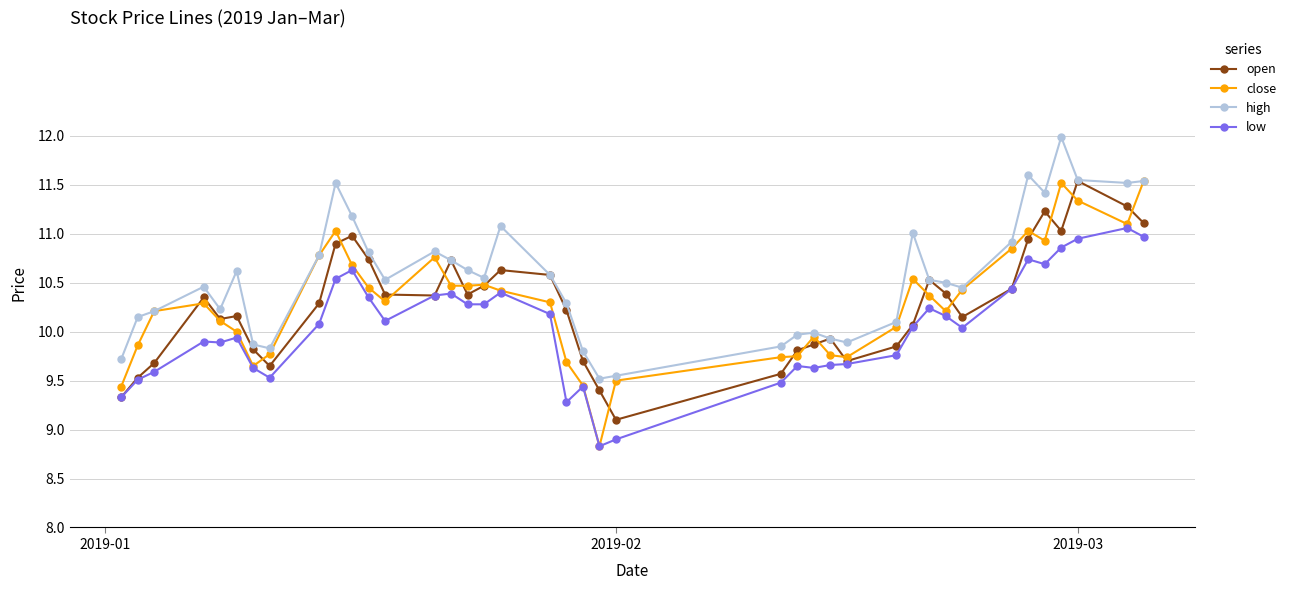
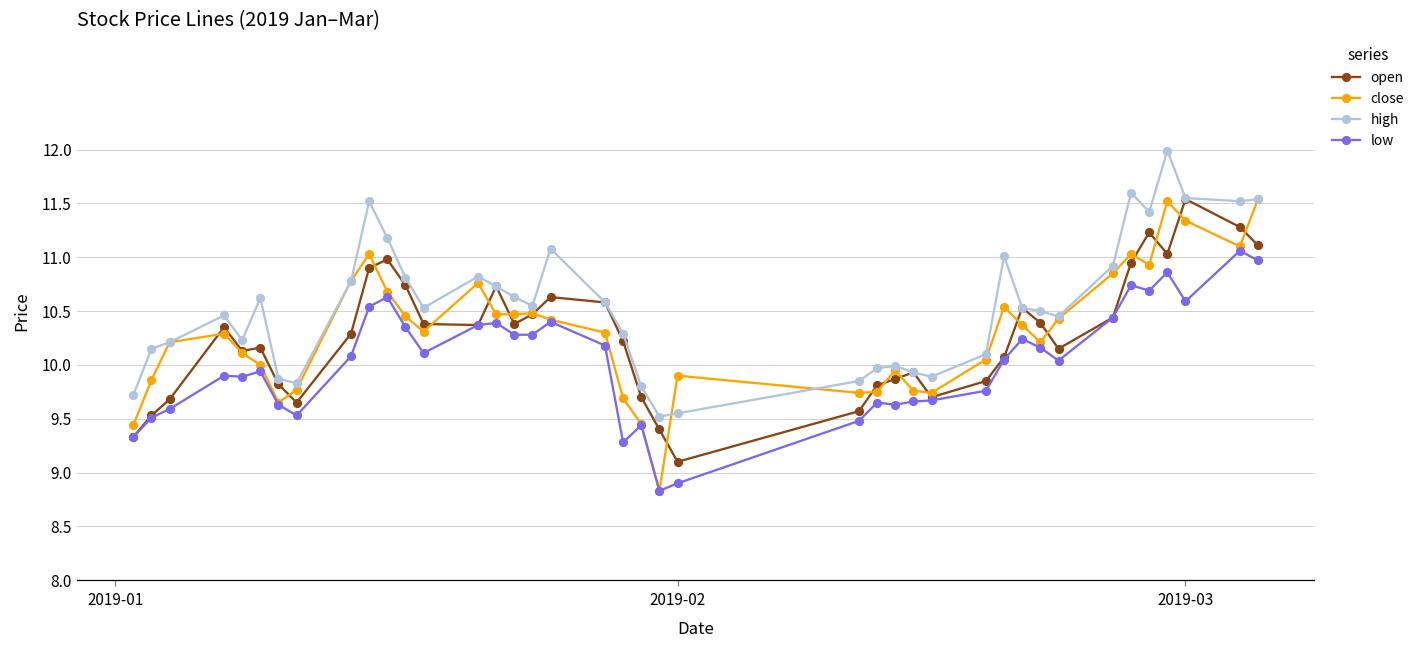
  {
    "open": {
      "2019-02": 9.1
    },
    "close": {
-     "2019-02": 9.5,
+     "2019-02": 9.9,
      "2019-03": 11.3
    },
    "high": {
      "2019-02": 9.6
    },
    "low": {
      "2019-02": 8.9,
-     "2019-03": 11.0
+     "2019-03": 10.6
    }
  }
